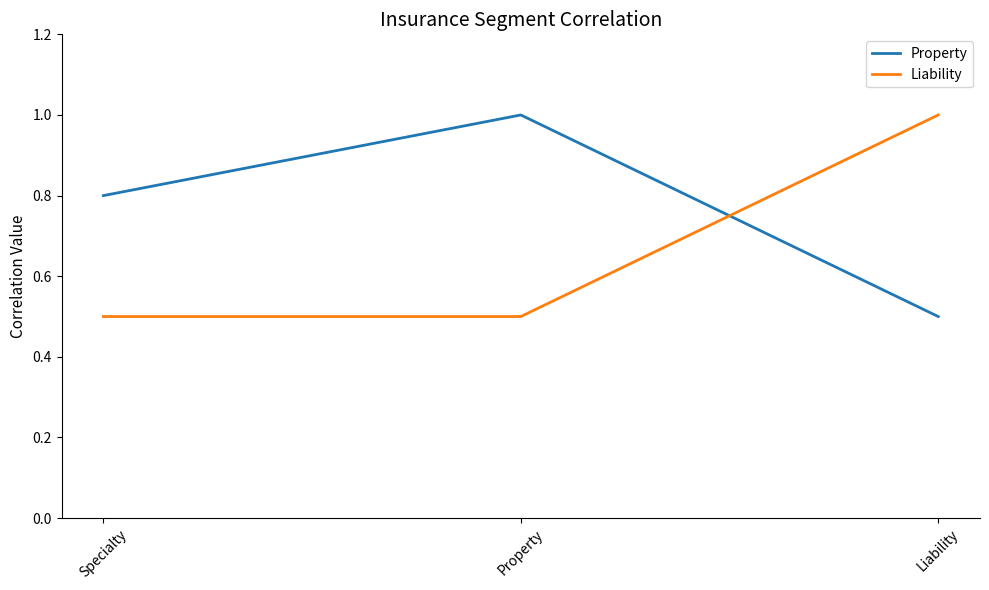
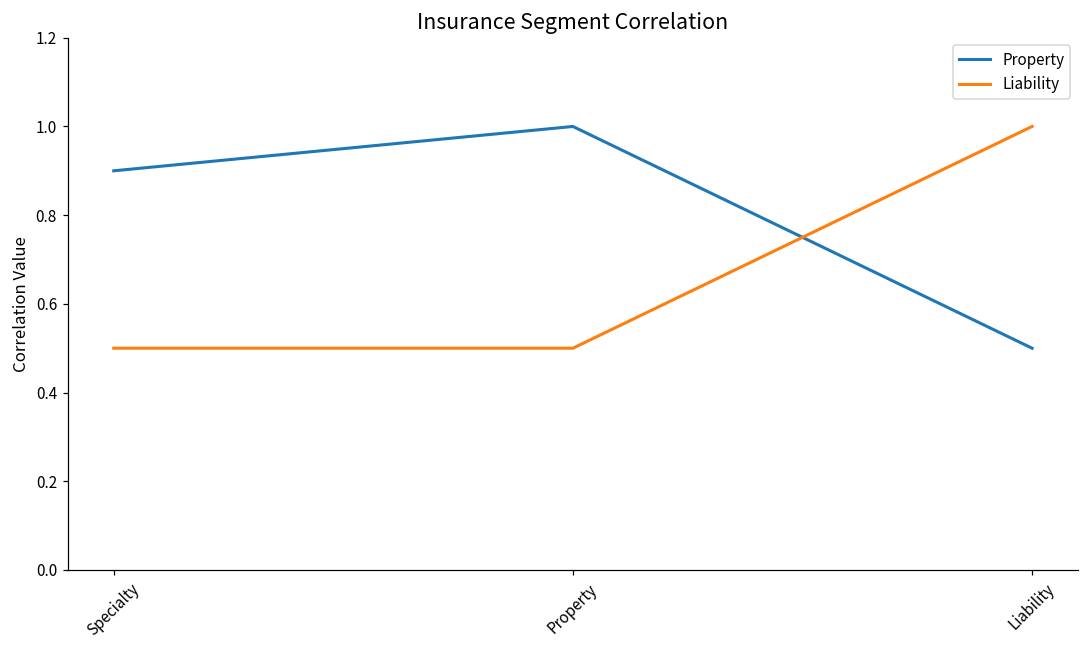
  {
    "Property": {
-     "Specialty": 0.8,
+     "Specialty": 0.9,
      "Property": 1.0,
      "Liability": 0.5
    },
    "Liability": {
      "Specialty": 0.5,
      "Property": 0.5,
      "Liability": 1.0
    }
  }
